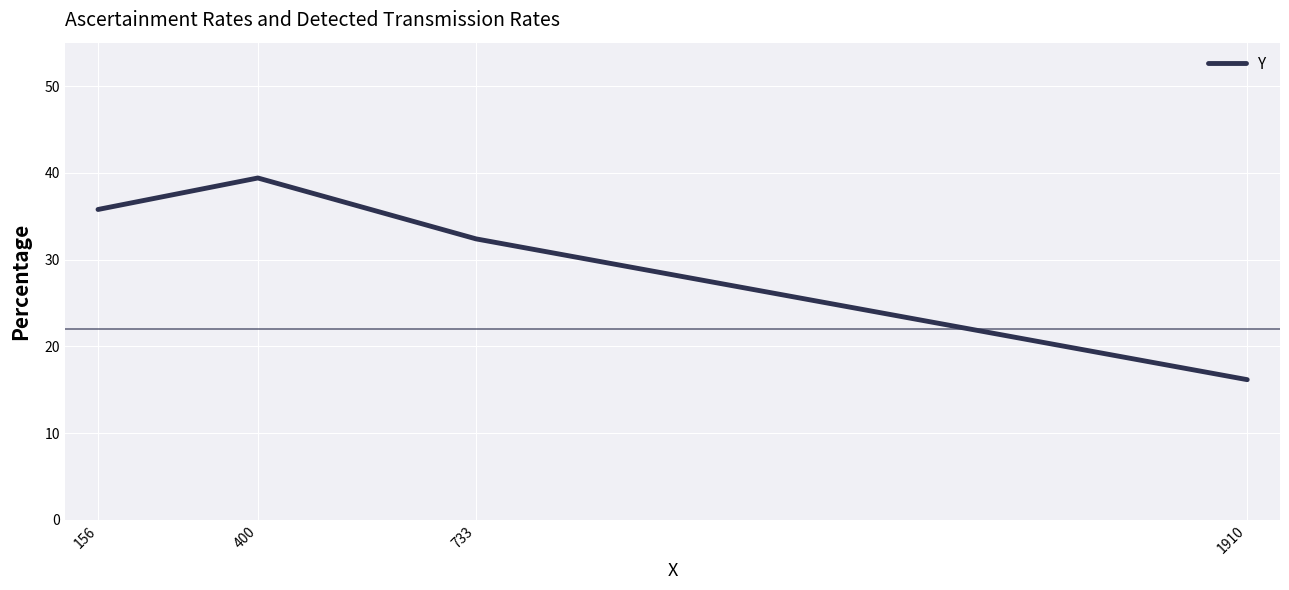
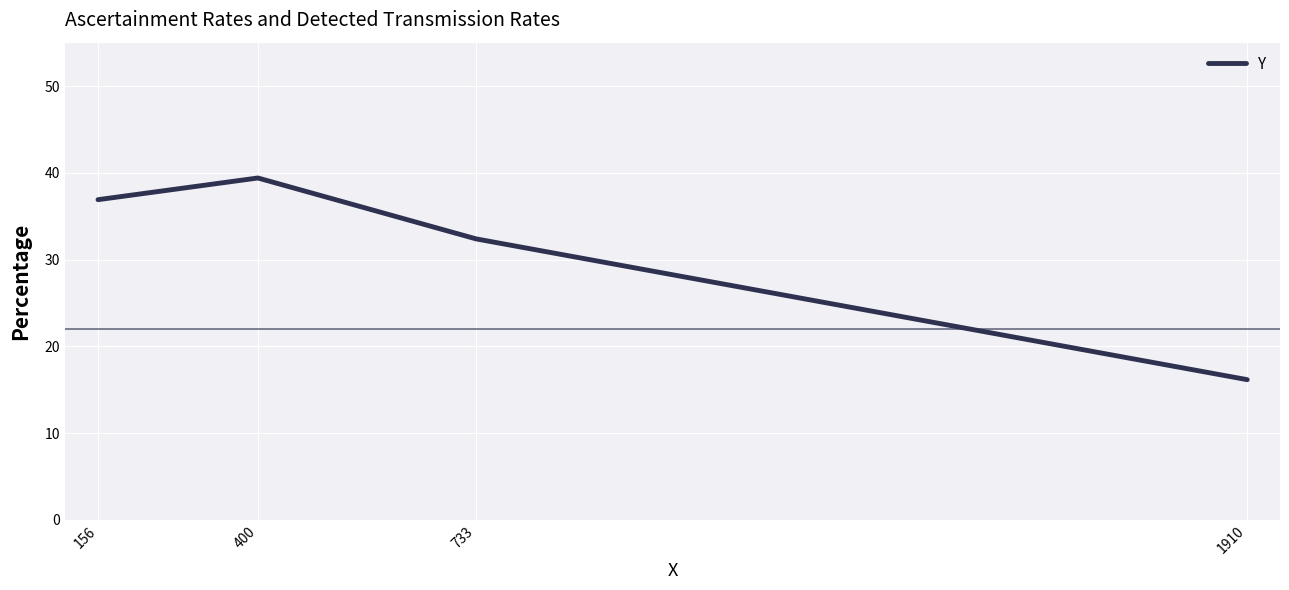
  {
-   "156": 36,
+   "156": 37,
    "400": 39,
    "733": 32,
    "1910": 16
  }
